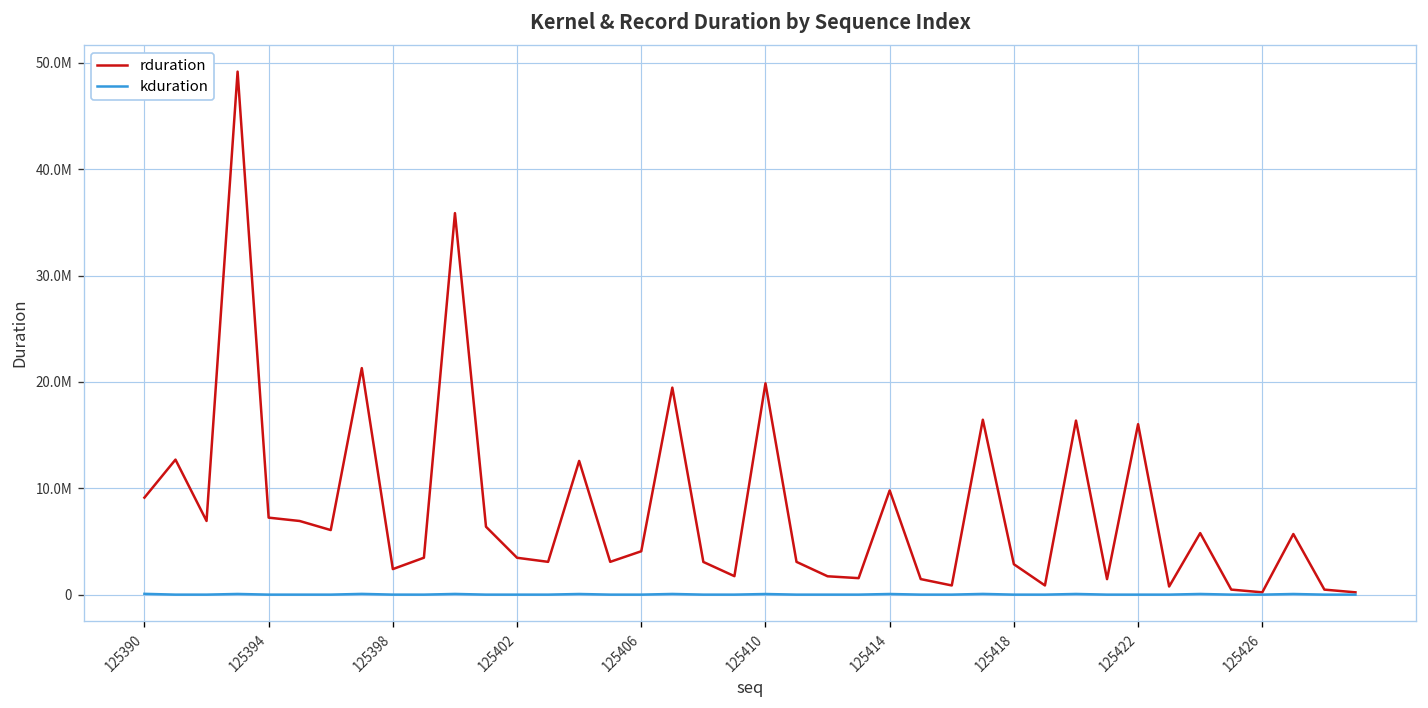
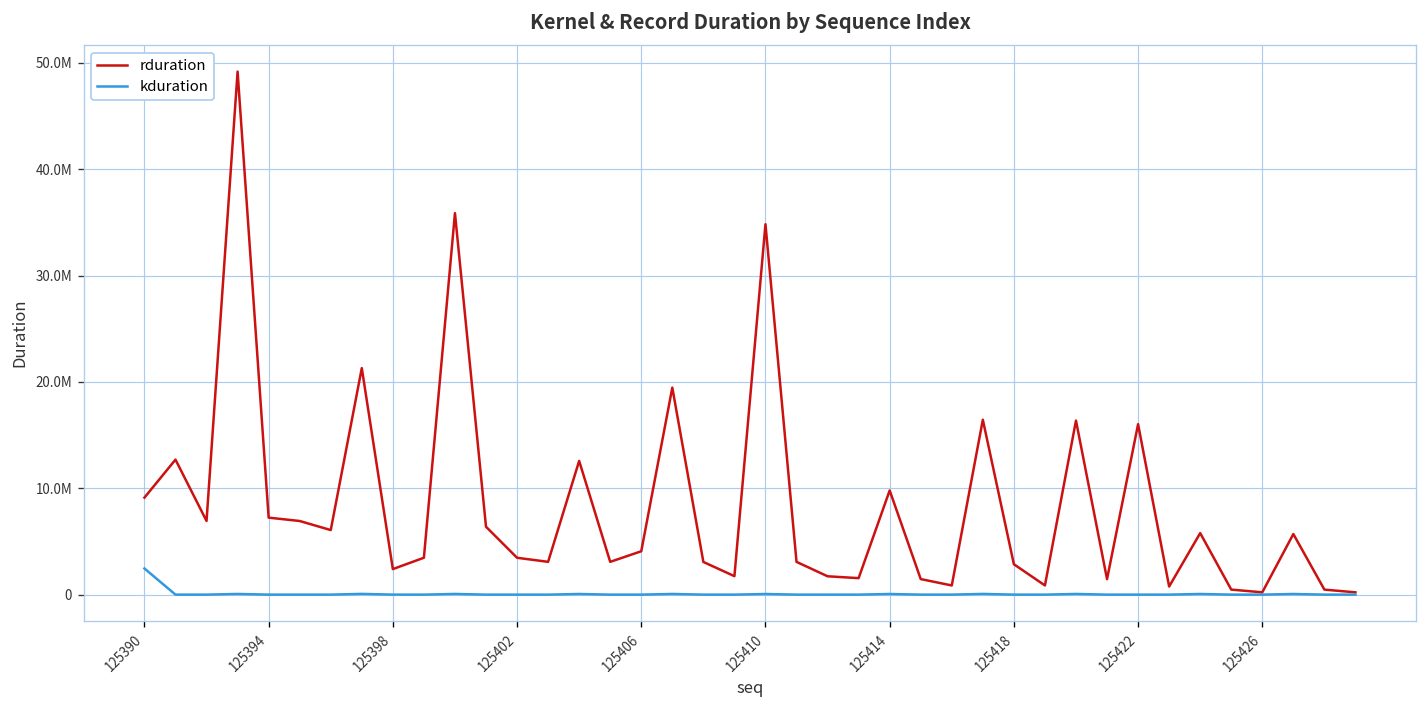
  {
    "rduration": {
      "125390": 9000000,
      "125394": 7000000,
      "125398": 2000000,
      "125402": 3000000,
      "125406": 4000000,
-     "125410": 20000000,
+     "125410": 35000000,
      "125414": 10000000,
      "125418": 3000000,
      "125422": 16000000
    },
    "kduration": {
-     "125390": 0,
+     "125390": 2000000,
      "125394": 0,
      "125398": 0,
      "125402": 0,
      "125406": 0,
      "125410": 0,
      "125414": 0,
      "125418": 0,
      "125422": 0
    }
  }
